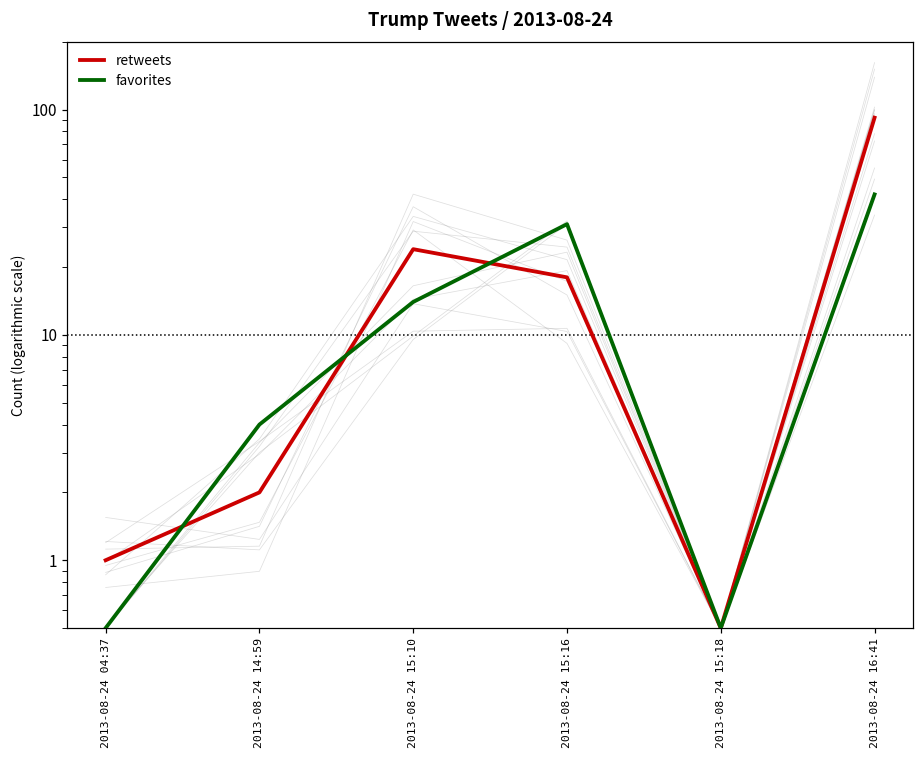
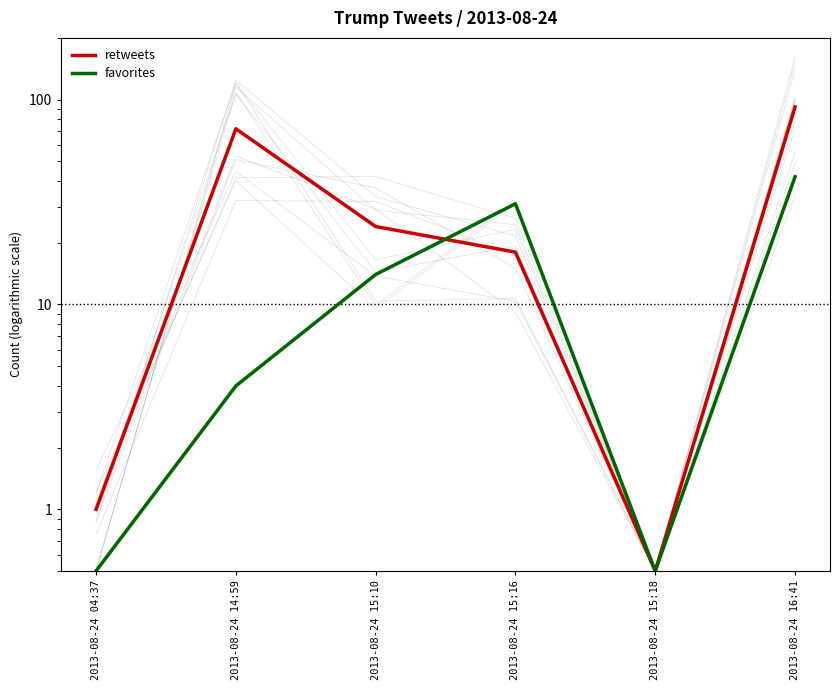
  {
    "retweets": {
-     "2013-08-24 14:59": 2,
+     "2013-08-24 14:59": 72,
      "2013-08-24 15:10": 24,
      "2013-08-24 15:16": 18,
      "2013-08-24 16:41": 90
    },
    "favorites": {
      "2013-08-24 14:59": 4,
      "2013-08-24 16:41": 42
    }
  }
